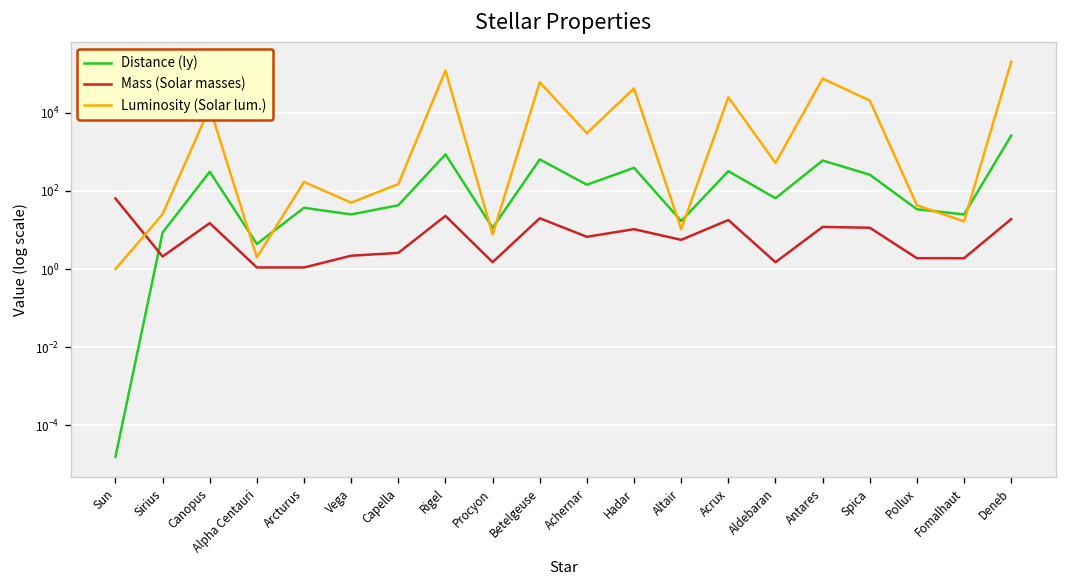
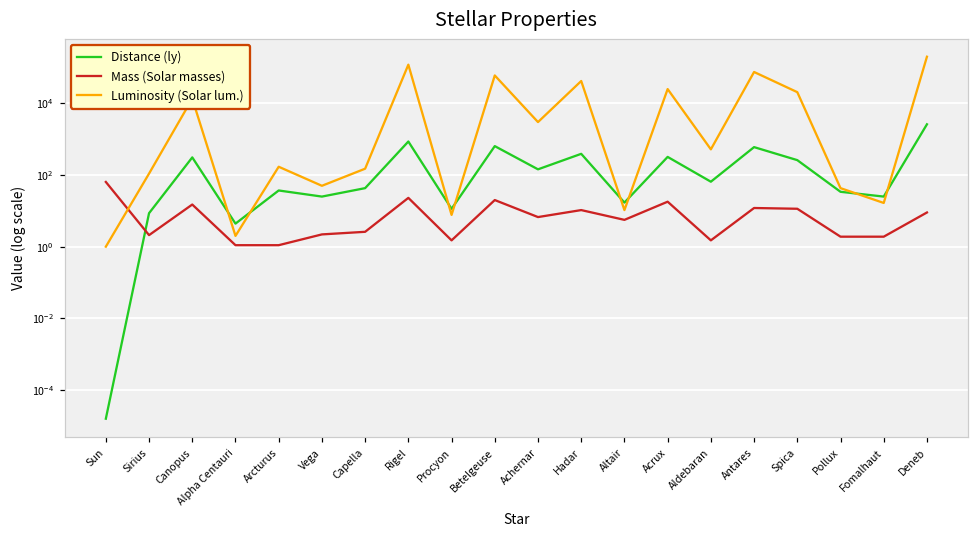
  {
    "Distance (ly)": {
      "Sun": 0.00002,
      "Sirius": 9,
      "Canopus": 300,
      "Alpha Centauri": 4,
      "Arcturus": 40,
      "Vega": 30,
      "Capella": 40,
      "Rigel": 900,
      "Procyon": 11,
      "Betelgeuse": 600,
      "Achernar": 100,
      "Hadar": 400,
      "Altair": 20,
      "Acrux": 300,
      "Aldebaran": 70,
      "Antares": 600,
      "Spica": 300,
      "Pollux": 30,
      "Fomalhaut": 30,
      "Deneb": 3000
    },
    "Mass (Solar masses)": {
      "Sun": 60,
      "Sirius": 2,
      "Canopus": 20,
      "Alpha Centauri": 1,
      "Arcturus": 1,
      "Vega": 2,
      "Capella": 3,
      "Rigel": 20,
      "Procyon": 2,
      "Betelgeuse": 20,
      "Achernar": 7,
      "Hadar": 11,
      "Altair": 6,
      "Acrux": 20,
      "Aldebaran": 2,
      "Antares": 12,
      "Spica": 11,
      "Pollux": 2,
      "Fomalhaut": 2,
-     "Deneb": 20
+     "Deneb": 9
    },
    "Luminosity (Solar lum.)": {
      "Sun": 1,
-     "Sirius": 30,
+     "Sirius": 110,
      "Alpha Centauri": 2,
      "Arcturus": 200,
      "Vega": 50,
      "Capella": 200,
      "Rigel": 120000,
      "Procyon": 8,
      "Betelgeuse": 60000,
      "Achernar": 3000,
      "Hadar": 40000,
      "Altair": 11,
      "Acrux": 30000,
      "Aldebaran": 500,
      "Antares": 80000,
      "Spica": 20000,
      "Pollux": 40,
      "Fomalhaut": 20,
      "Deneb": 200000
    }
  }
